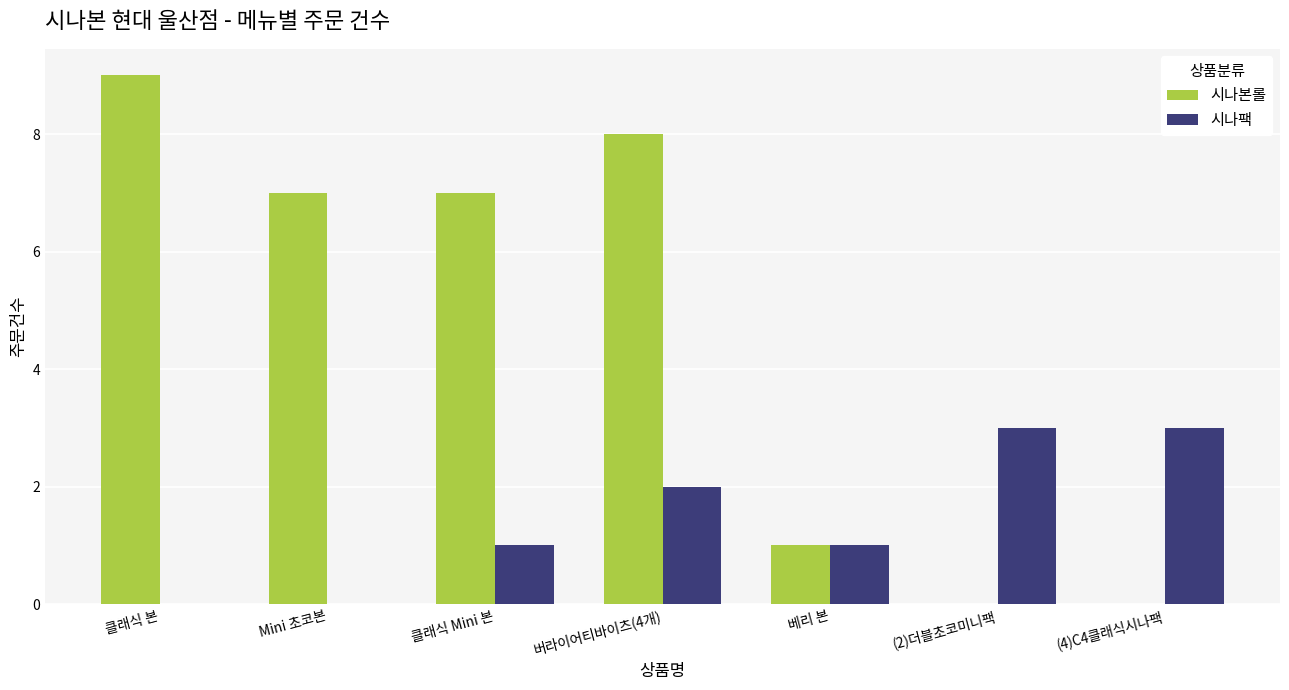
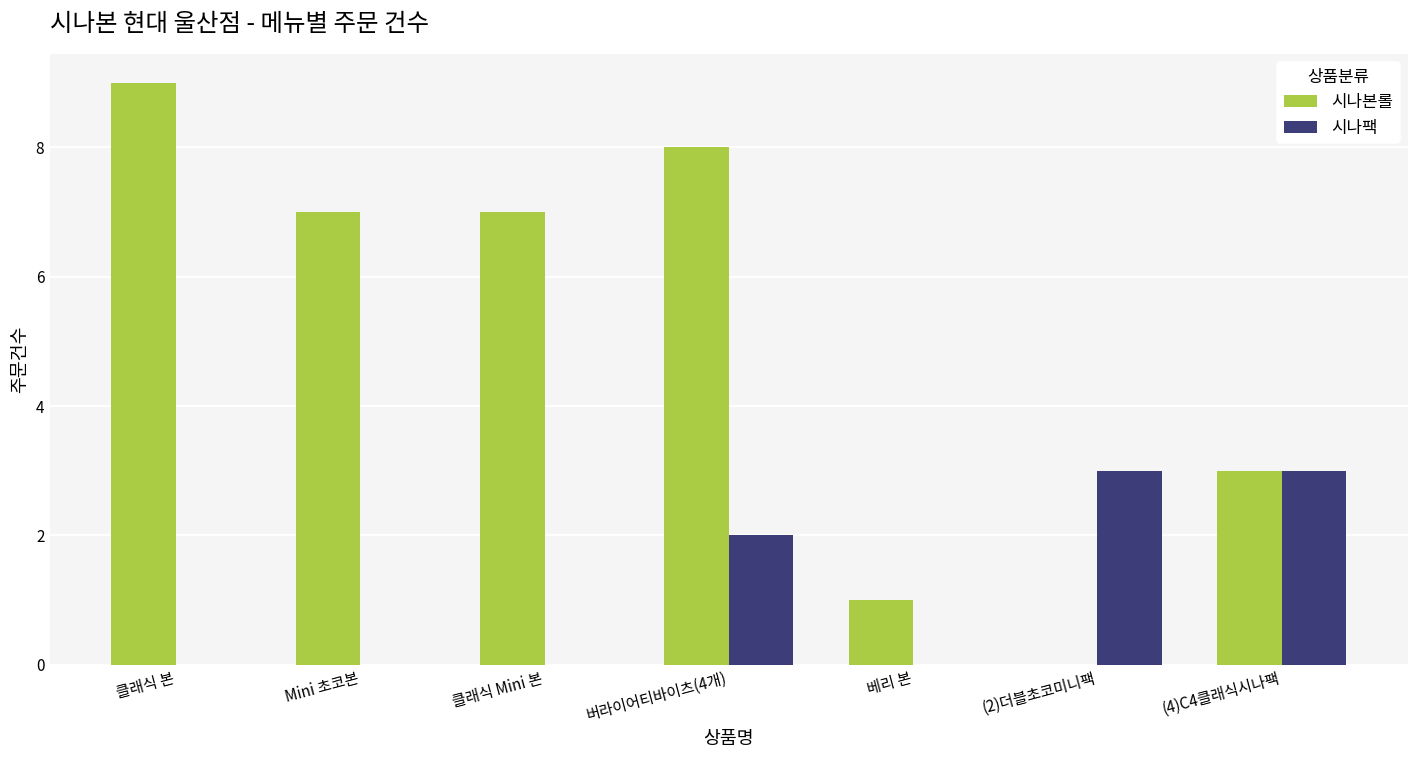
  {
    "시나본롤": {
      "클래식 본": 9,
      "Mini 초코본": 7,
      "클래식 Mini 본": 7,
      "버라이어티바이츠(4개)": 8,
      "베리 본": 1,
      "(2)더블초코미니팩": 0,
-     "(4)C4클래식시나팩": 0
+     "(4)C4클래식시나팩": 3
    },
    "시나팩": {
      "클래식 본": 0,
      "Mini 초코본": 0,
-     "클래식 Mini 본": 1,
+     "클래식 Mini 본": 0,
      "버라이어티바이츠(4개)": 2,
-     "베리 본": 1,
+     "베리 본": 0,
      "(2)더블초코미니팩": 3,
      "(4)C4클래식시나팩": 3
    }
  }
